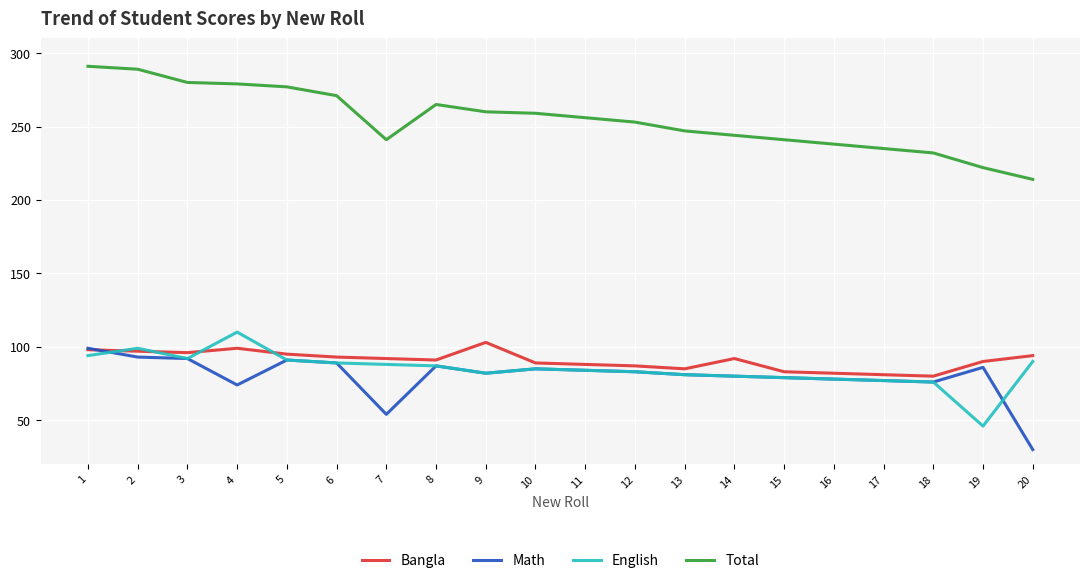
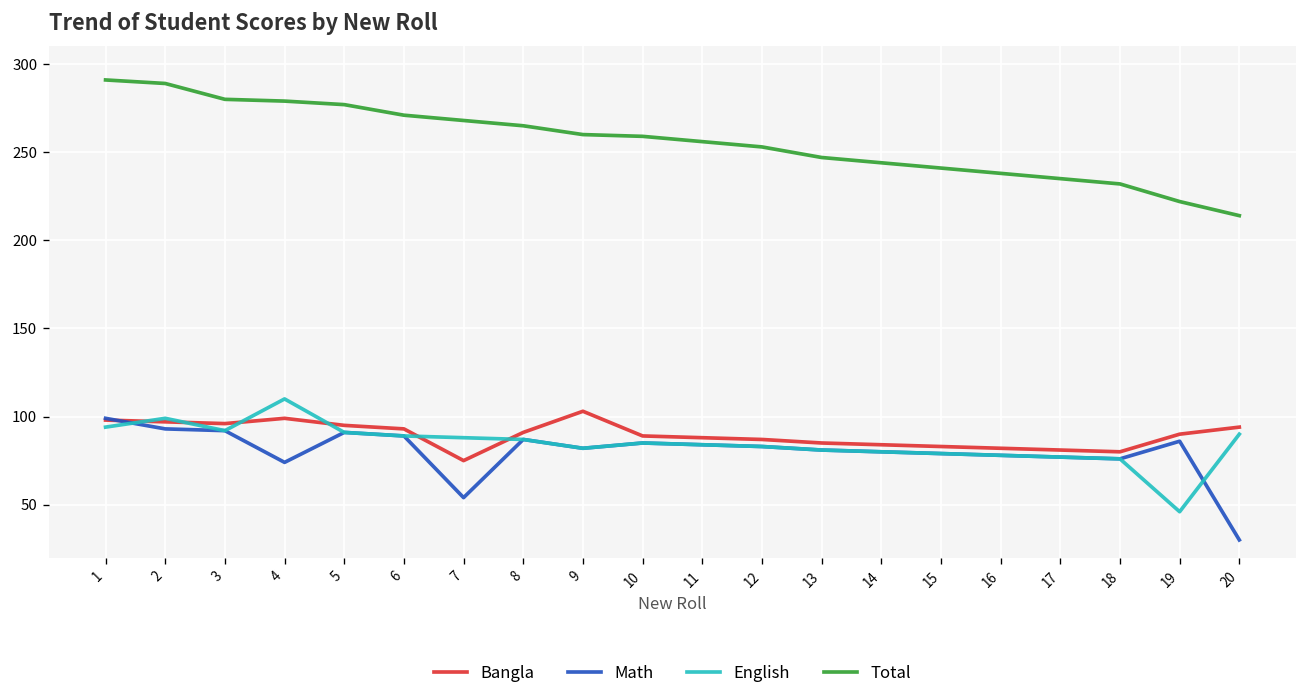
  {
    "Bangla": {
      "2": 97,
      "3": 96,
      "4": 99,
      "5": 95,
      "6": 93,
-     "7": 92,
+     "7": 75,
      "8": 91,
      "9": 103,
      "10": 89,
      "11": 88,
      "12": 87,
      "13": 85,
-     "14": 92,
+     "14": 84,
      "15": 83,
      "16": 82,
      "17": 81,
      "18": 80,
      "19": 90,
      "20": 94
    },
    "Math": {
      "2": 93,
      "4": 74,
      "7": 54,
      "19": 86,
      "20": 30
    },
    "English": {
      "1": 94,
      "2": 99,
      "4": 110,
      "7": 88,
      "19": 46,
      "20": 90
    },
    "Total": {
      "1": 291,
      "2": 289,
      "3": 280,
      "4": 279,
      "5": 277,
      "6": 271,
-     "7": 241,
+     "7": 268,
      "8": 265,
      "9": 260,
      "10": 259,
      "11": 256,
      "12": 253,
      "13": 247,
      "14": 244,
      "15": 241,
      "16": 238,
      "17": 235,
      "18": 232,
      "19": 222,
      "20": 214
    }
  }
